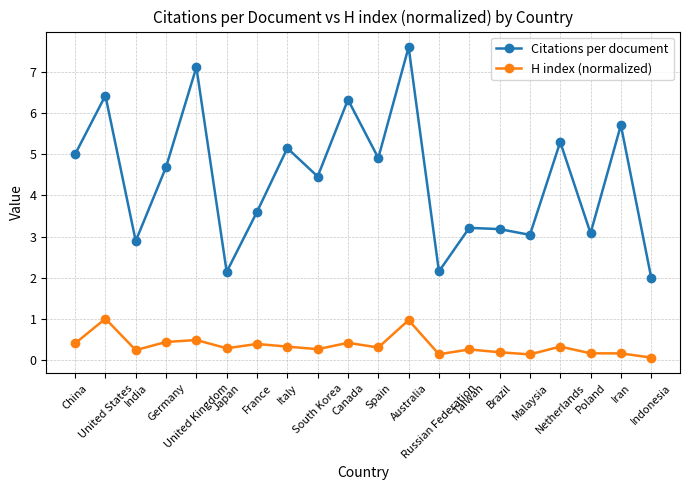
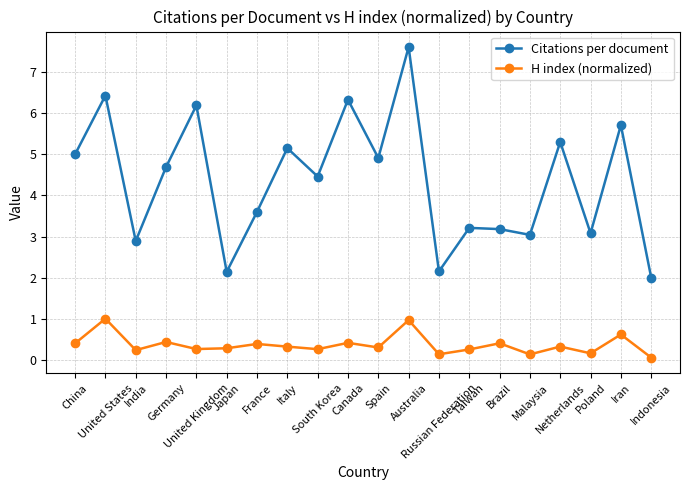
  {
    "Citations per document": {
      "China": 5.0,
      "United States": 6.4,
      "India": 2.9,
      "Germany": 4.7,
-     "United Kingdom": 7.1,
+     "United Kingdom": 6.2,
      "Japan": 2.1,
      "France": 3.6,
      "Italy": 5.2,
      "South Korea": 4.5,
      "Canada": 6.3,
      "Spain": 4.9,
      "Australia": 7.6,
      "Russian Federation": 2.2,
      "Taiwan": 3.2,
      "Brazil": 3.2,
      "Malaysia": 3.0,
      "Netherlands": 5.3,
      "Poland": 3.1,
      "Iran": 5.7,
      "Indonesia": 2.0
    },
    "H index (normalized)": {
      "China": 0.4,
      "United States": 1.0,
      "India": 0.2,
      "Germany": 0.4,
-     "United Kingdom": 0.5,
+     "United Kingdom": 0.3,
      "Japan": 0.3,
      "France": 0.4,
      "Italy": 0.3,
      "South Korea": 0.3,
      "Canada": 0.4,
      "Spain": 0.3,
      "Australia": 1.0,
      "Russian Federation": 0.1,
      "Taiwan": 0.3,
-     "Brazil": 0.2,
+     "Brazil": 0.4,
      "Malaysia": 0.1,
      "Netherlands": 0.3,
      "Poland": 0.2,
-     "Iran": 0.2,
+     "Iran": 0.6,
      "Indonesia": 0.1
    }
  }
